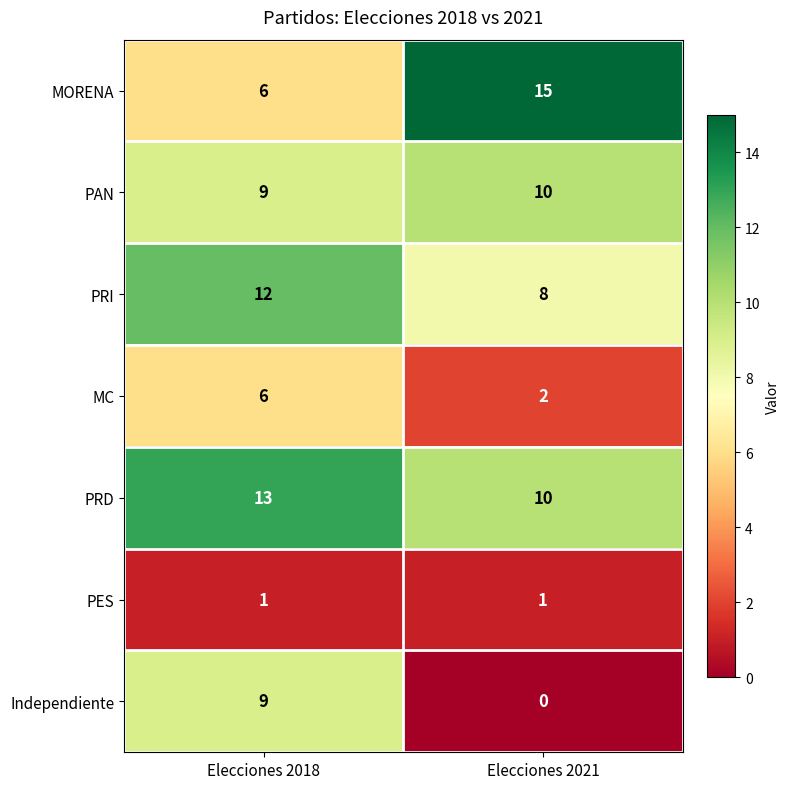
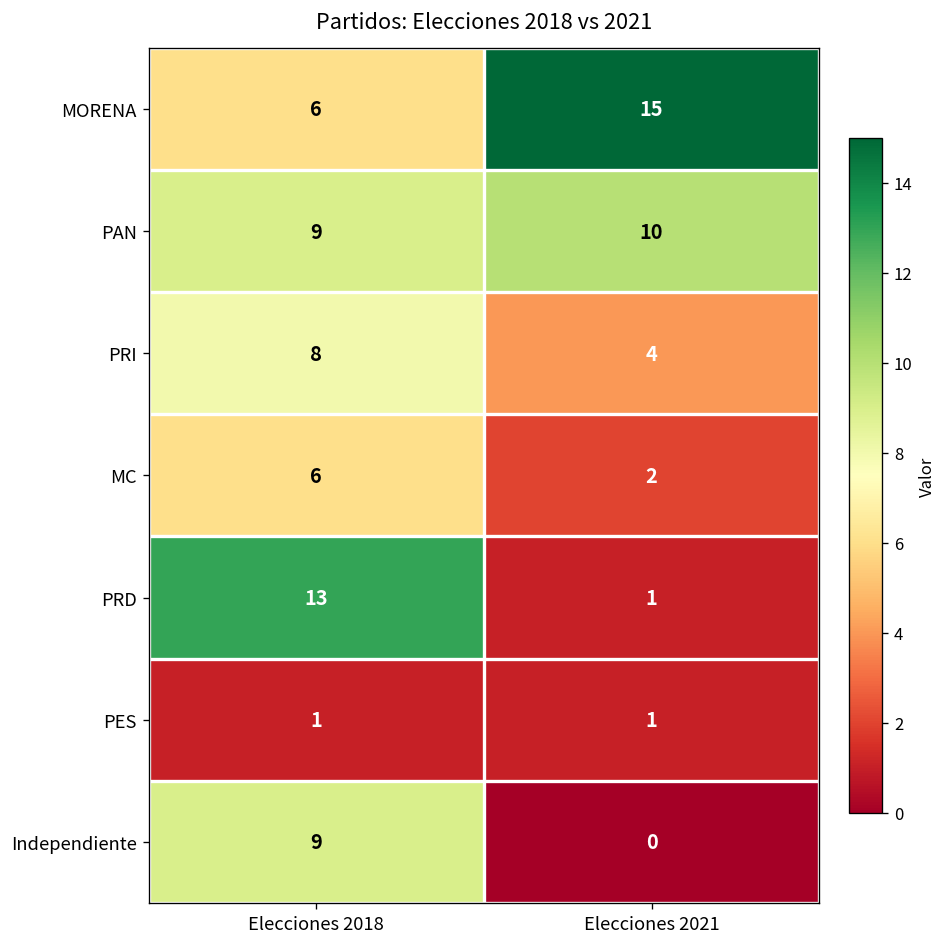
  {
    "MORENA": {
      "Elecciones 2018": 6,
      "Elecciones 2021": 15
    },
    "PAN": {
      "Elecciones 2018": 9,
      "Elecciones 2021": 10
    },
    "PRI": {
-     "Elecciones 2018": 12,
-     "Elecciones 2021": 8
+     "Elecciones 2018": 8,
+     "Elecciones 2021": 4
    },
    "MC": {
      "Elecciones 2018": 6,
      "Elecciones 2021": 2
    },
    "PRD": {
      "Elecciones 2018": 13,
-     "Elecciones 2021": 10
+     "Elecciones 2021": 1
    },
    "PES": {
      "Elecciones 2018": 1,
      "Elecciones 2021": 1
    },
    "Independiente": {
      "Elecciones 2018": 9,
      "Elecciones 2021": 0
    }
  }
